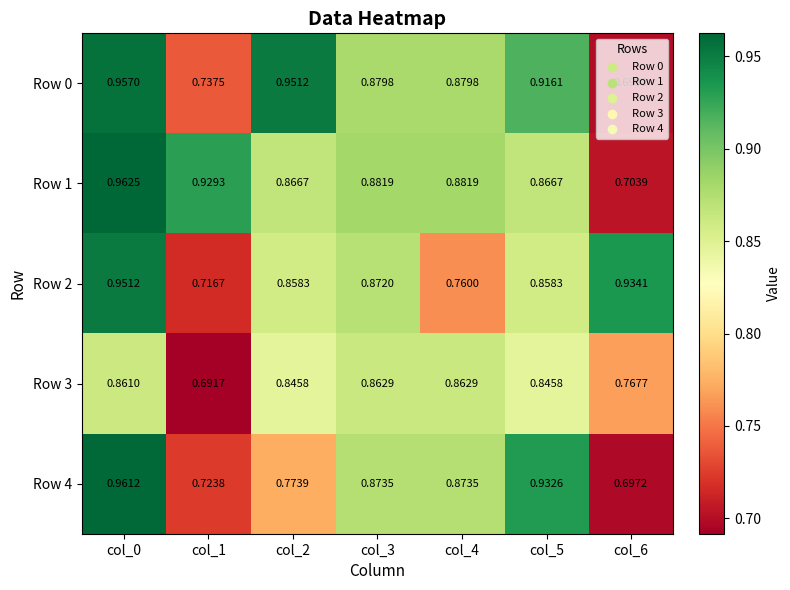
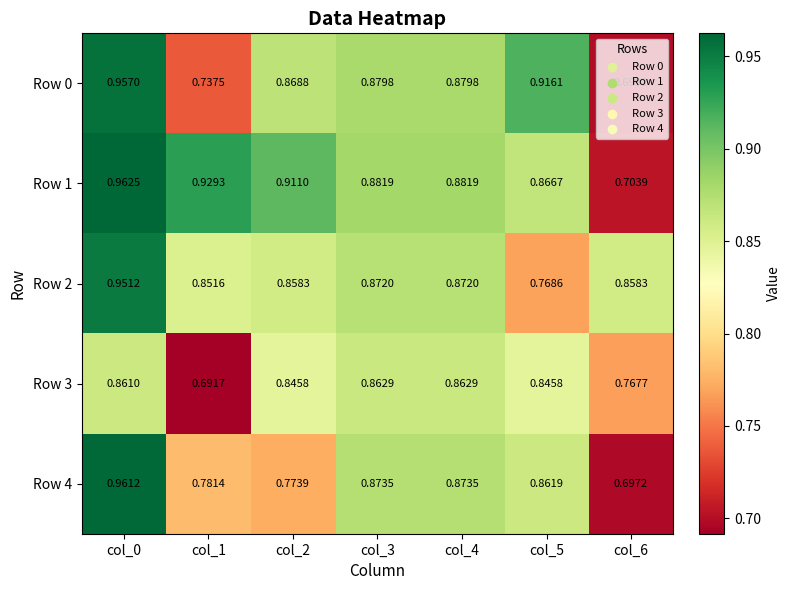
  {
    "Row 0": {
      "col_0": 0.9570,
      "col_1": 0.7375,
-     "col_2": 0.9512,
+     "col_2": 0.8688,
      "col_3": 0.8798,
      "col_4": 0.8798,
      "col_5": 0.9161
    },
    "Row 1": {
      "col_0": 0.9625,
      "col_1": 0.9293,
-     "col_2": 0.8667,
+     "col_2": 0.9110,
      "col_3": 0.8819,
      "col_4": 0.8819,
      "col_5": 0.8667,
      "col_6": 0.7039
    },
    "Row 2": {
      "col_0": 0.9512,
-     "col_1": 0.7167,
+     "col_1": 0.8516,
      "col_2": 0.8583,
      "col_3": 0.8720,
-     "col_4": 0.7600,
-     "col_5": 0.8583,
-     "col_6": 0.9341
+     "col_4": 0.8720,
+     "col_5": 0.7686,
+     "col_6": 0.8583
    },
    "Row 3": {
      "col_0": 0.8610,
      "col_1": 0.6917,
      "col_2": 0.8458,
      "col_3": 0.8629,
      "col_4": 0.8629,
      "col_5": 0.8458,
      "col_6": 0.7677
    },
    "Row 4": {
      "col_0": 0.9612,
-     "col_1": 0.7238,
+     "col_1": 0.7814,
      "col_2": 0.7739,
      "col_3": 0.8735,
      "col_4": 0.8735,
-     "col_5": 0.9326,
+     "col_5": 0.8619,
      "col_6": 0.6972
    }
  }
